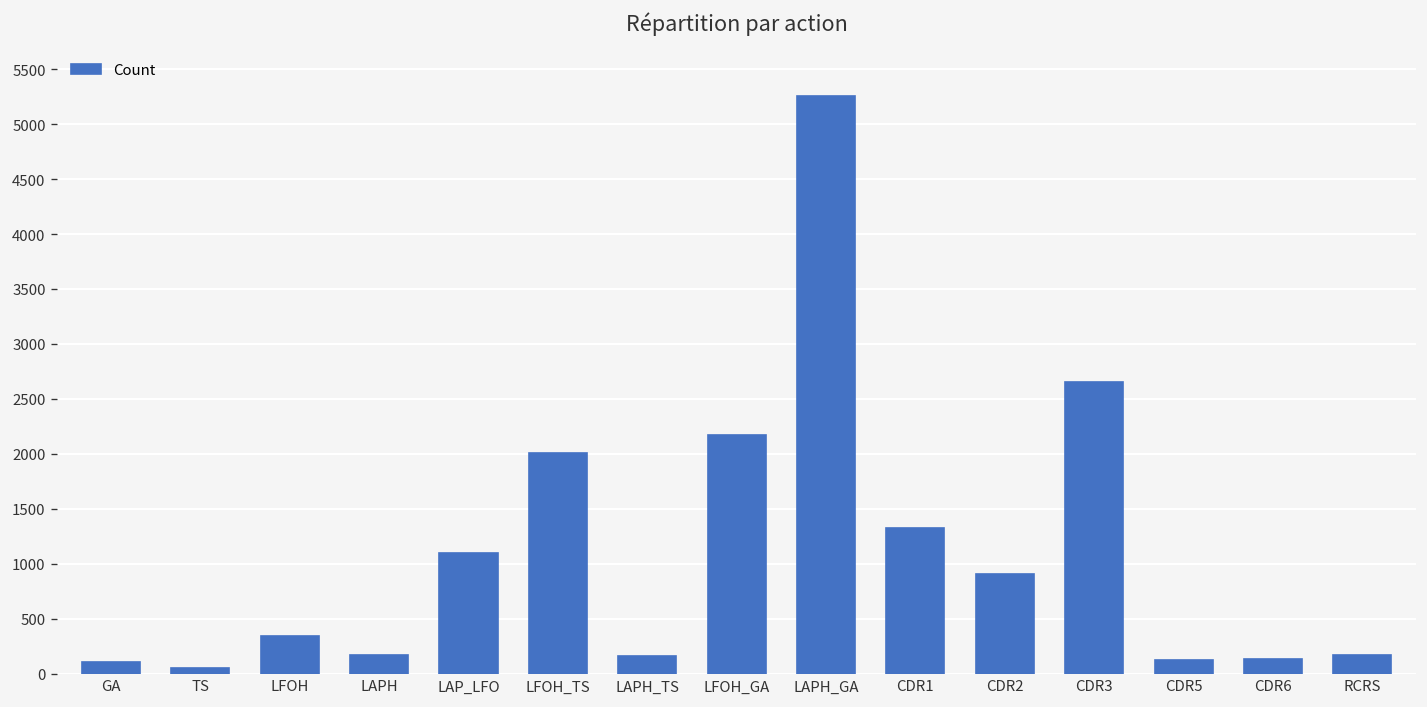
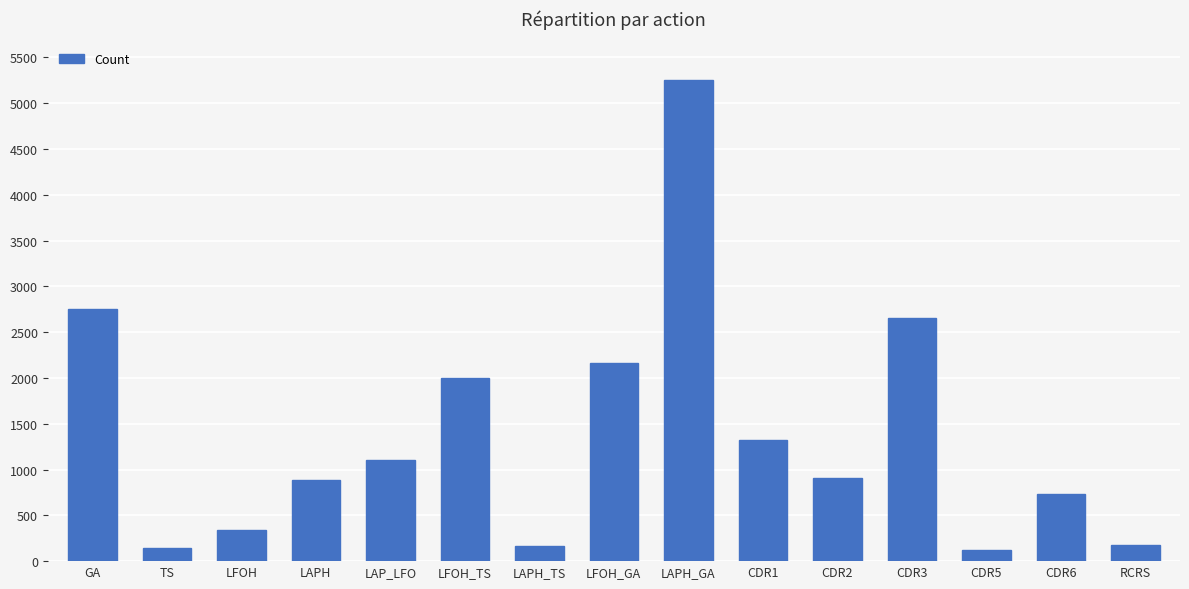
  {
-   "GA": 100,
-   "TS": 50,
+   "GA": 2700,
+   "TS": 140,
    "LFOH": 300,
-   "LAPH": 200,
+   "LAPH": 900,
    "LAP_LFO": 1100,
    "LFOH_TS": 2000,
    "LAPH_TS": 200,
    "LFOH_GA": 2200,
    "LAPH_GA": 5300,
    "CDR1": 1300,
    "CDR2": 900,
    "CDR3": 2700,
    "CDR5": 100,
-   "CDR6": 100,
+   "CDR6": 700,
    "RCRS": 200
  }
